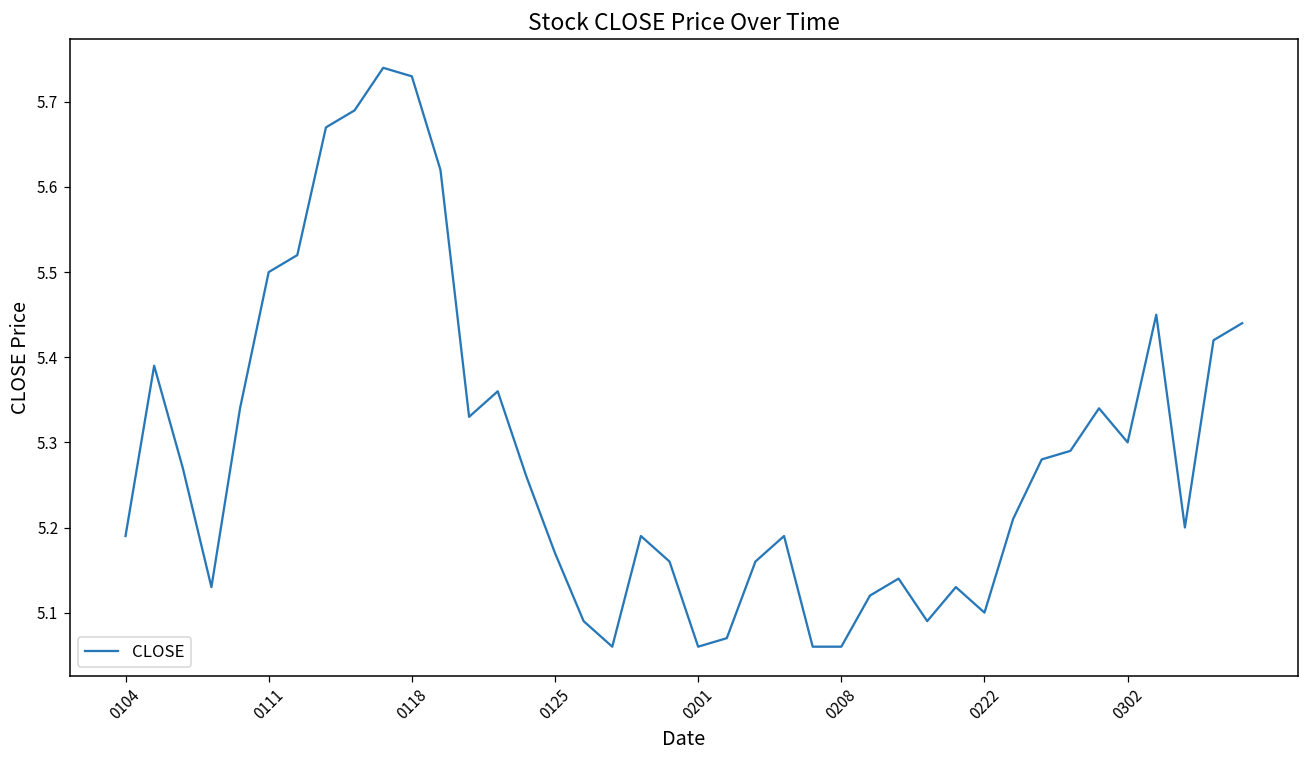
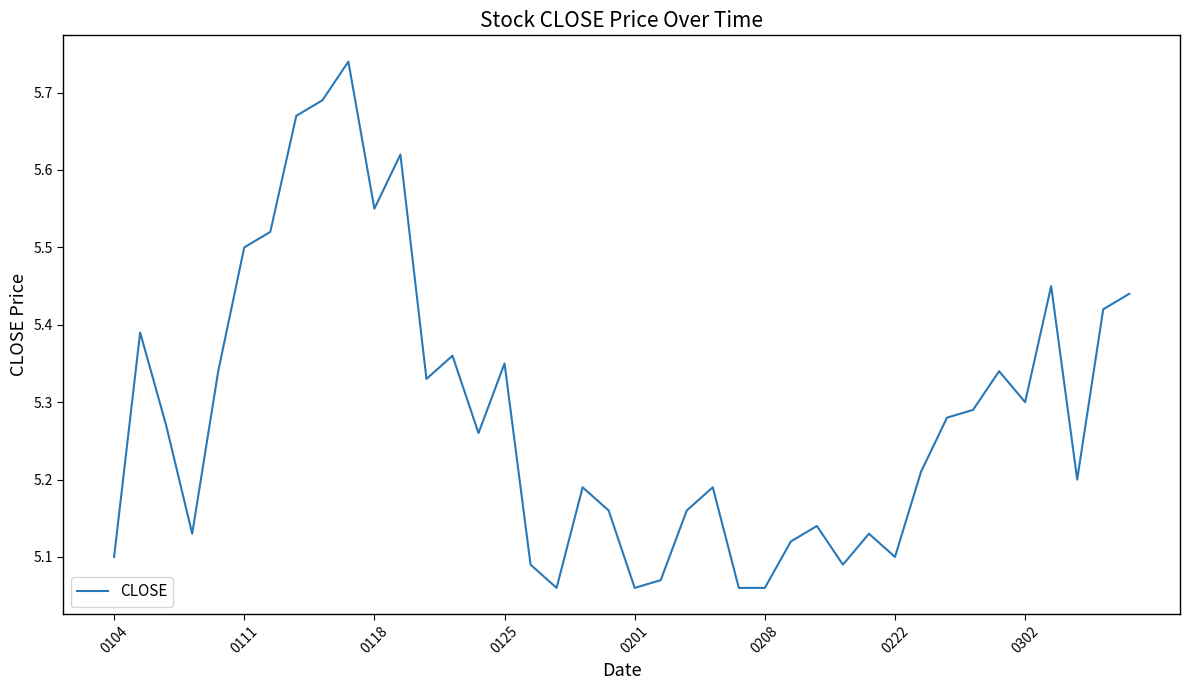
  {
-   "0104": 5.19,
+   "0104": 5.10,
    "0111": 5.50,
-   "0118": 5.73,
-   "0125": 5.17,
+   "0118": 5.55,
+   "0125": 5.35,
    "0201": 5.06,
    "0208": 5.06,
    "0222": 5.10,
    "0302": 5.30
  }
